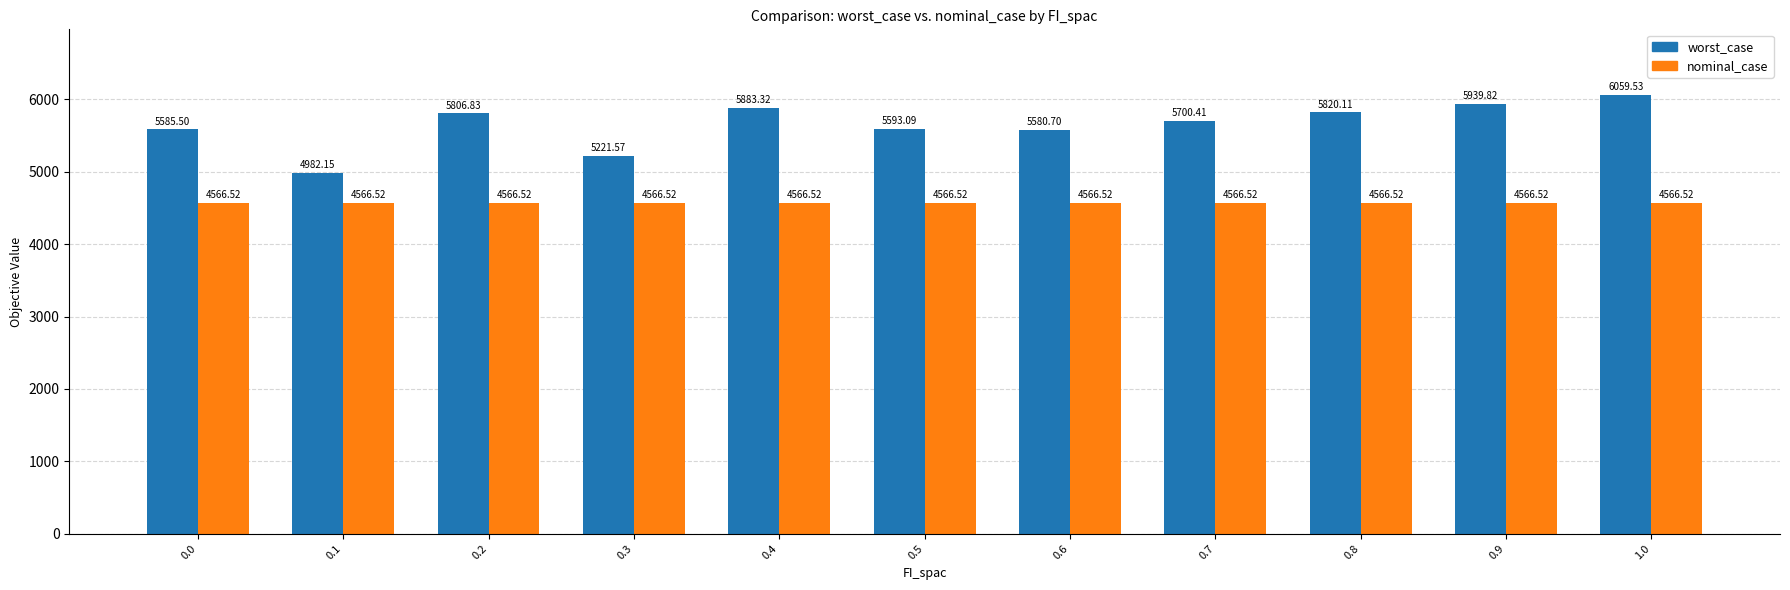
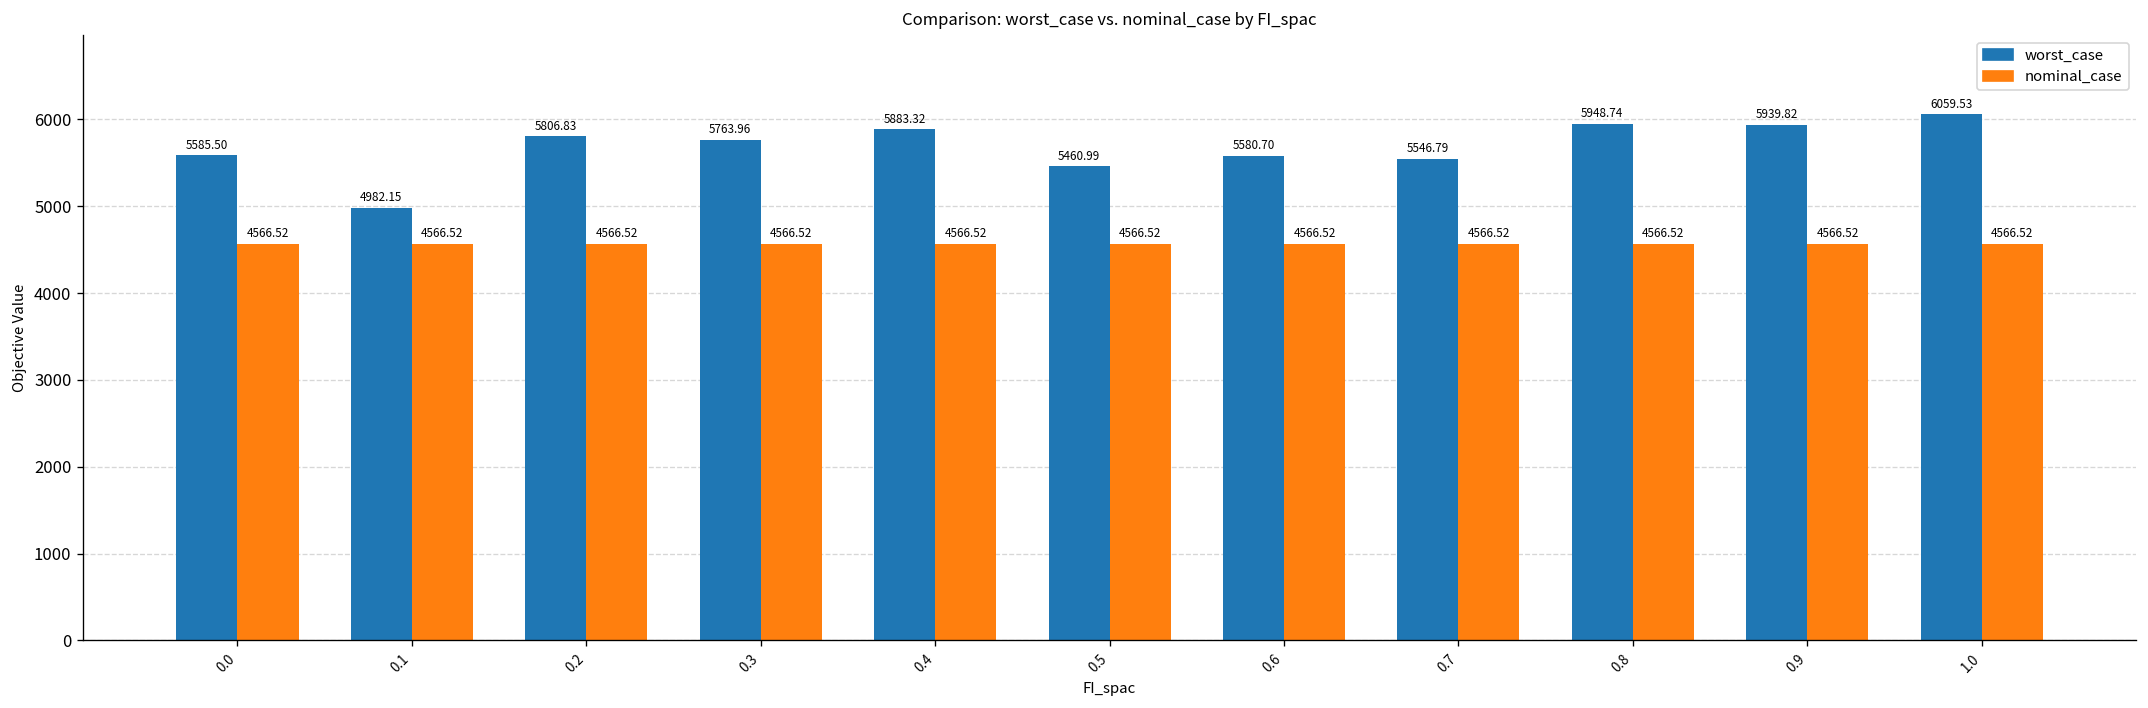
  {
    "worst_case": {
      "0.0": 5585.50,
      "0.1": 4982.15,
      "0.2": 5806.83,
-     "0.3": 5221.57,
+     "0.3": 5763.96,
      "0.4": 5883.32,
-     "0.5": 5593.09,
+     "0.5": 5460.99,
      "0.6": 5580.70,
-     "0.7": 5700.41,
-     "0.8": 5820.11,
+     "0.7": 5546.79,
+     "0.8": 5948.74,
      "0.9": 5939.82,
      "1.0": 6059.53
    },
    "nominal_case": {
      "0.0": 4566.52,
      "0.1": 4566.52,
      "0.2": 4566.52,
      "0.3": 4566.52,
      "0.4": 4566.52,
      "0.5": 4566.52,
      "0.6": 4566.52,
      "0.7": 4566.52,
      "0.8": 4566.52,
      "0.9": 4566.52,
      "1.0": 4566.52
    }
  }
